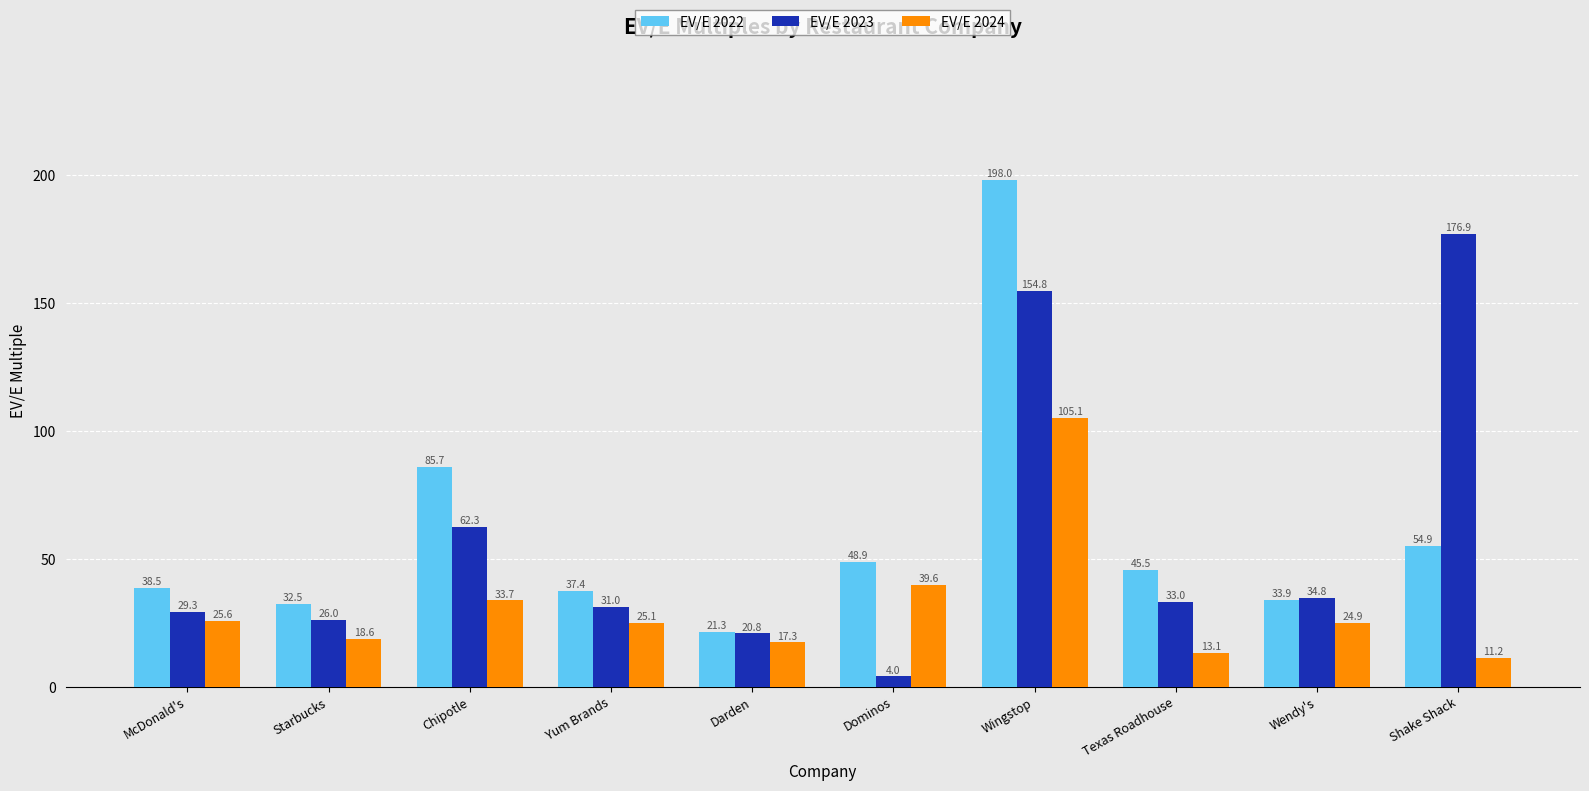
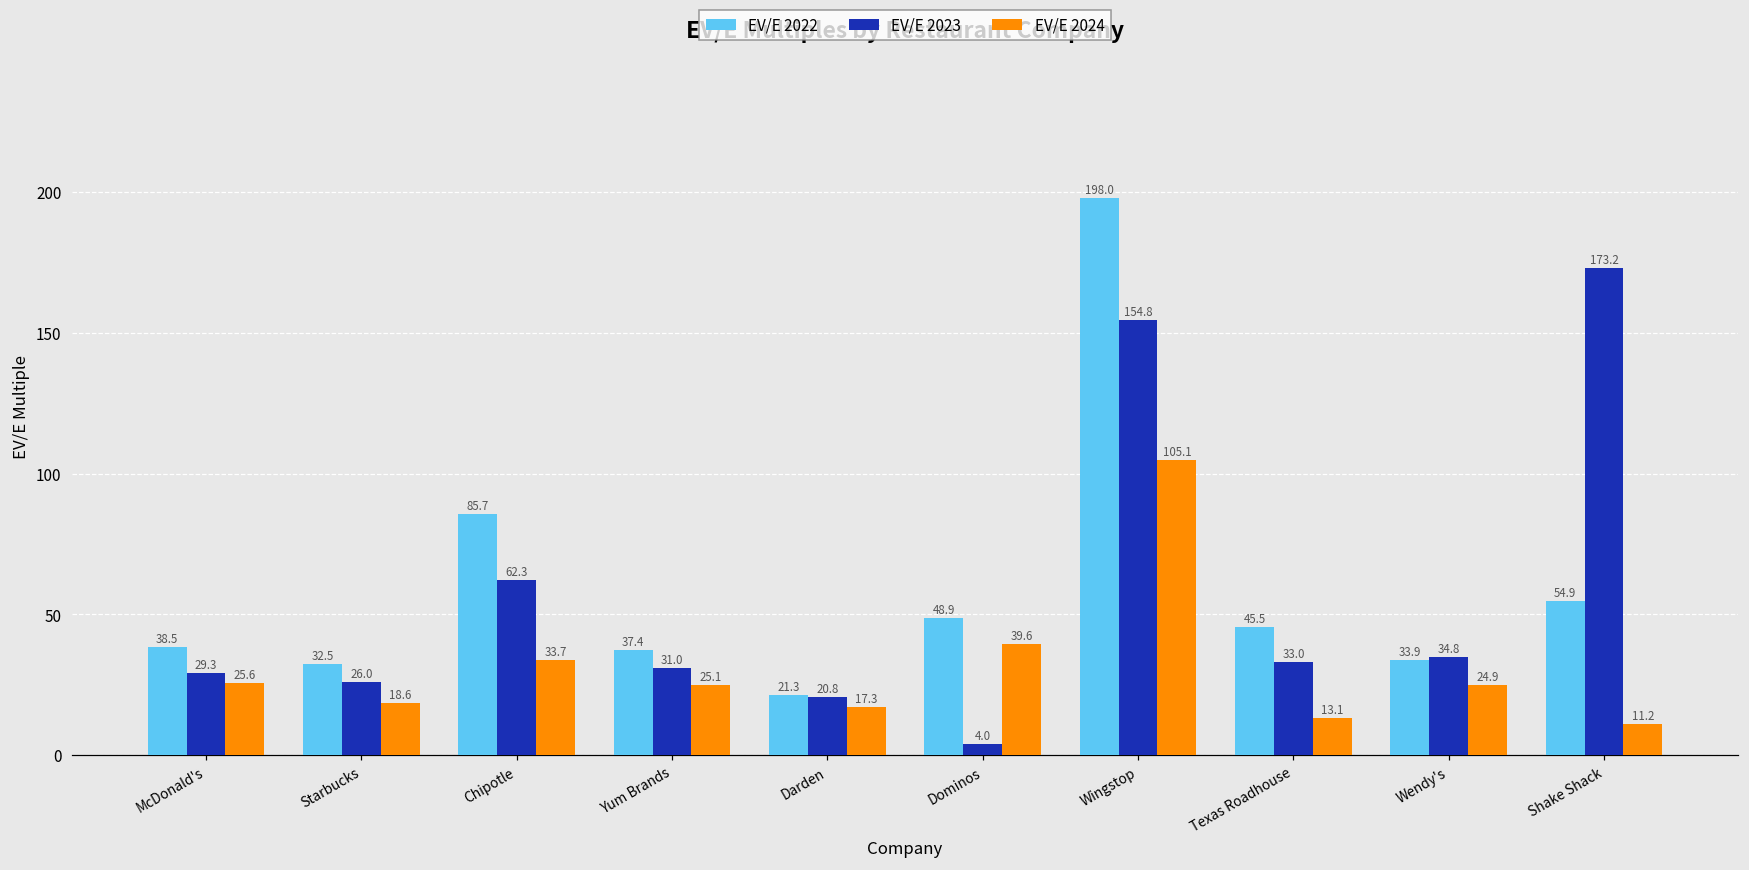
  {
    "EV/E 2022": {
      "McDonald's": 38.5,
      "Starbucks": 32.5,
      "Chipotle": 85.7,
      "Yum Brands": 37.4,
      "Darden": 21.3,
      "Dominos": 48.9,
      "Wingstop": 198.0,
      "Texas Roadhouse": 45.5,
      "Wendy's": 33.9,
      "Shake Shack": 54.9
    },
    "EV/E 2023": {
      "McDonald's": 29.3,
      "Starbucks": 26.0,
      "Chipotle": 62.3,
      "Yum Brands": 31.0,
      "Darden": 20.8,
      "Dominos": 4.0,
      "Wingstop": 154.8,
      "Texas Roadhouse": 33.0,
      "Wendy's": 34.8,
-     "Shake Shack": 176.9
+     "Shake Shack": 173.2
    },
    "EV/E 2024": {
      "McDonald's": 25.6,
      "Starbucks": 18.6,
      "Chipotle": 33.7,
      "Yum Brands": 25.1,
      "Darden": 17.3,
      "Dominos": 39.6,
      "Wingstop": 105.1,
      "Texas Roadhouse": 13.1,
      "Wendy's": 24.9,
      "Shake Shack": 11.2
    }
  }
